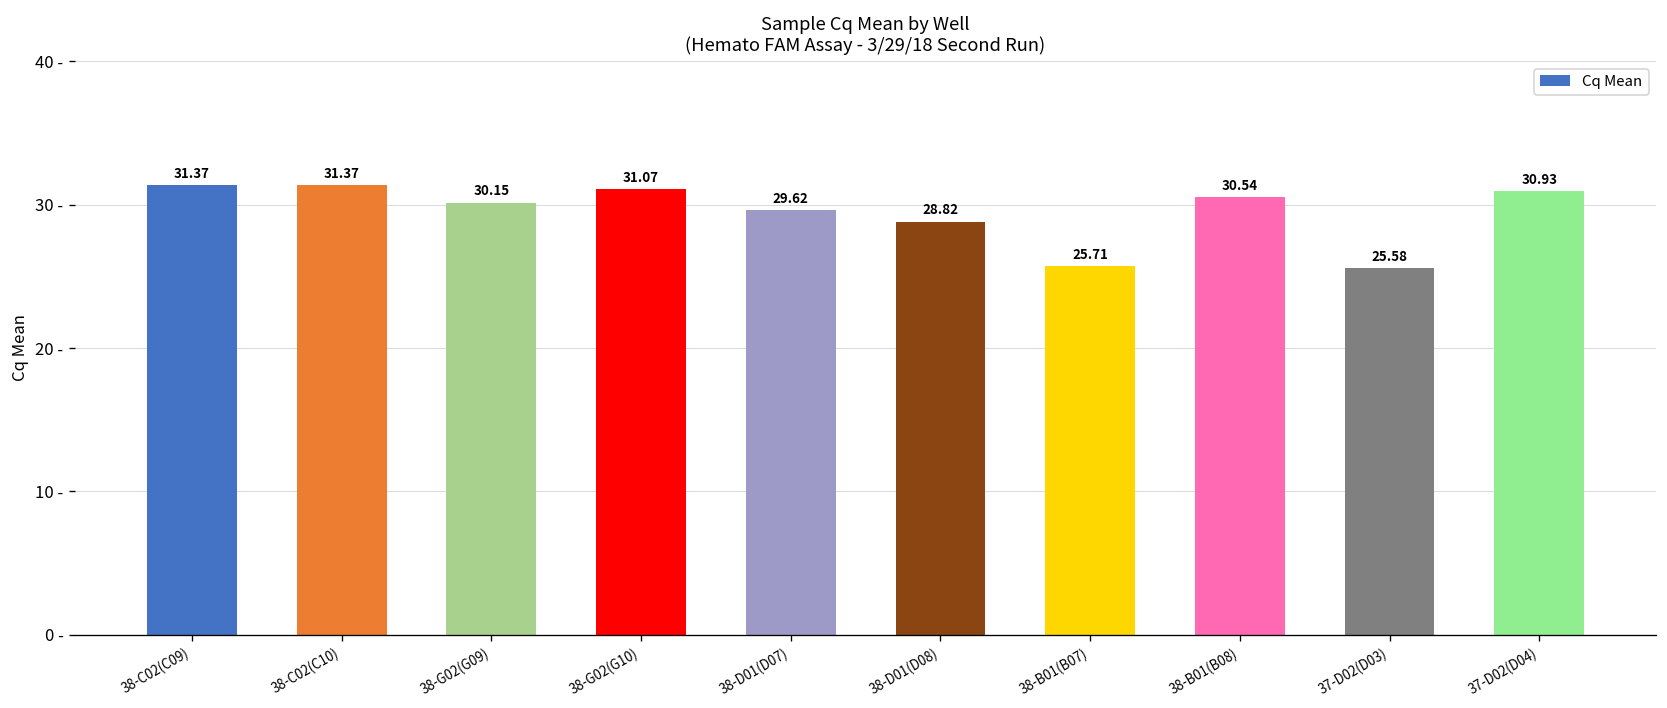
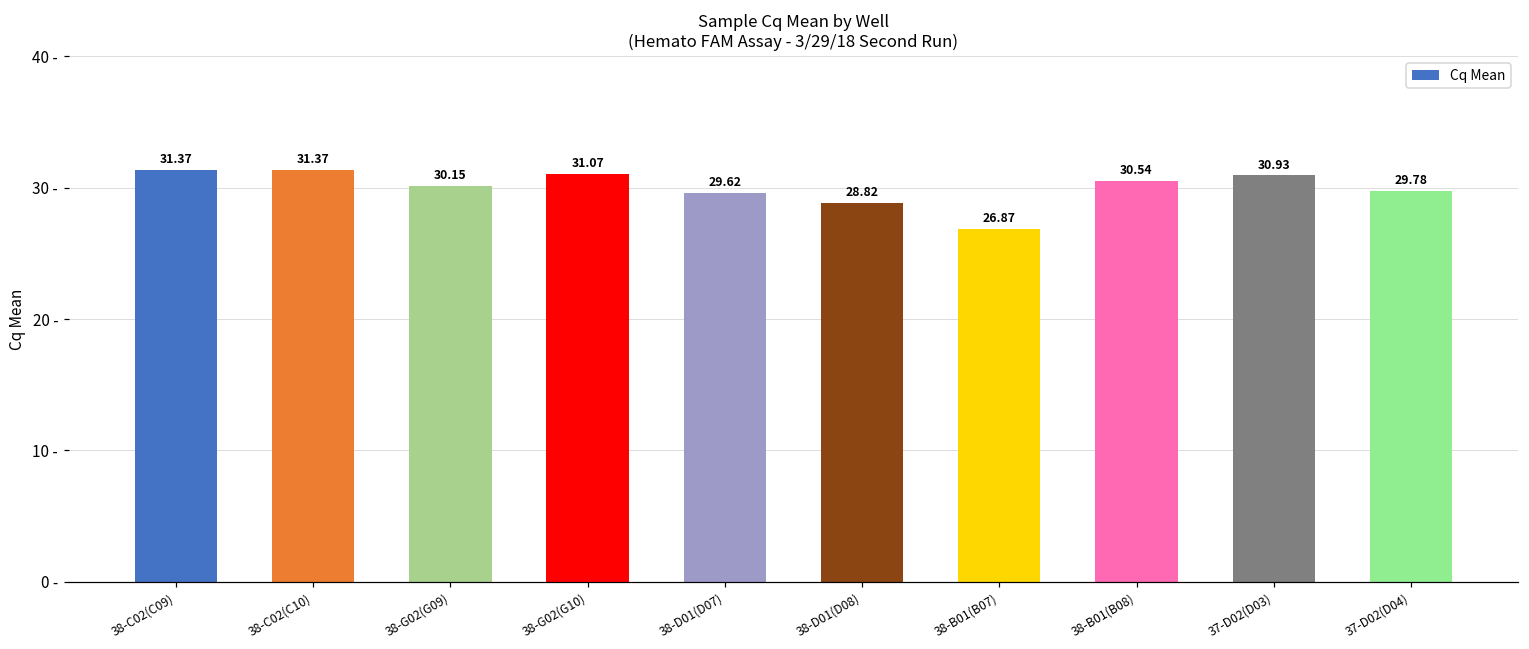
  {
    "38-C02(C09)": 31.37,
    "38-C02(C10)": 31.37,
    "38-G02(G09)": 30.15,
    "38-G02(G10)": 31.07,
    "38-D01(D07)": 29.62,
    "38-D01(D08)": 28.82,
-   "38-B01(B07)": 25.71,
+   "38-B01(B07)": 26.87,
    "38-B01(B08)": 30.54,
-   "37-D02(D03)": 25.58,
-   "37-D02(D04)": 30.93
+   "37-D02(D03)": 30.93,
+   "37-D02(D04)": 29.78
  }
